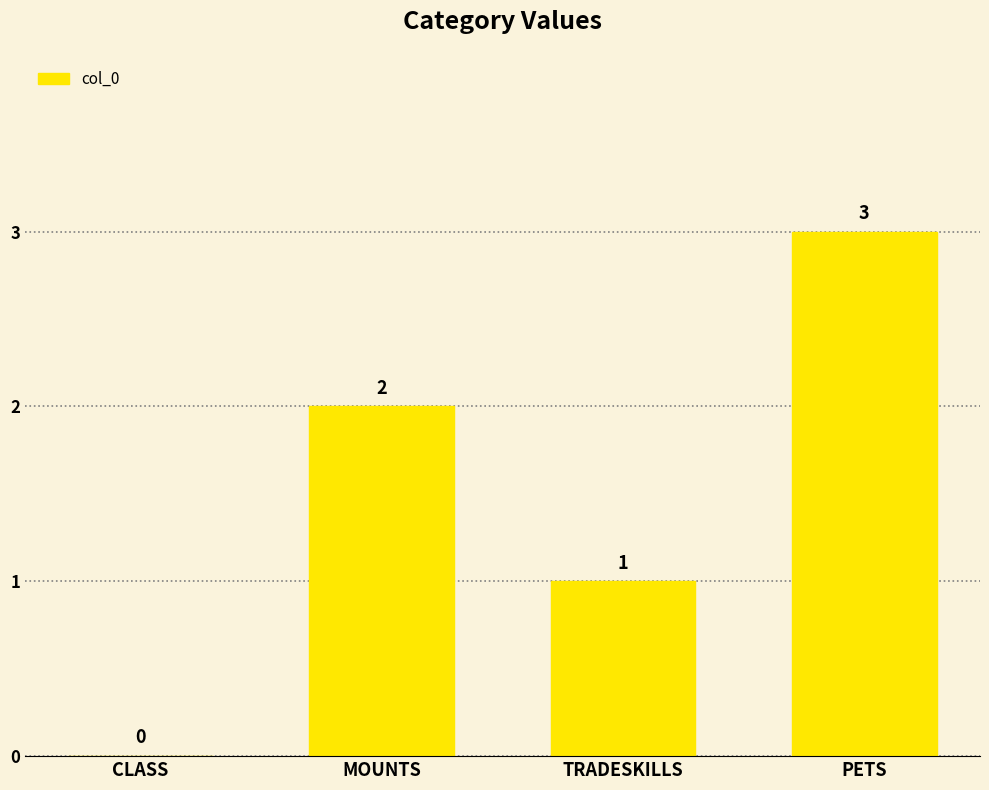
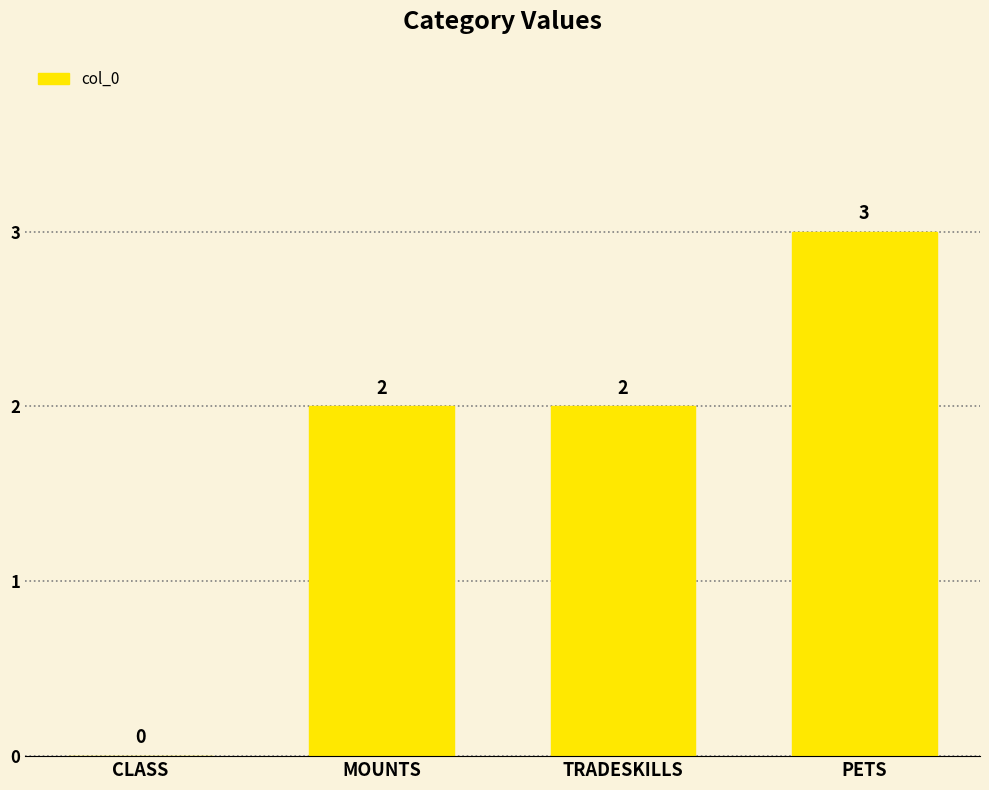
  {
    "CLASS": 0,
    "MOUNTS": 2,
-   "TRADESKILLS": 1,
+   "TRADESKILLS": 2,
    "PETS": 3
  }
